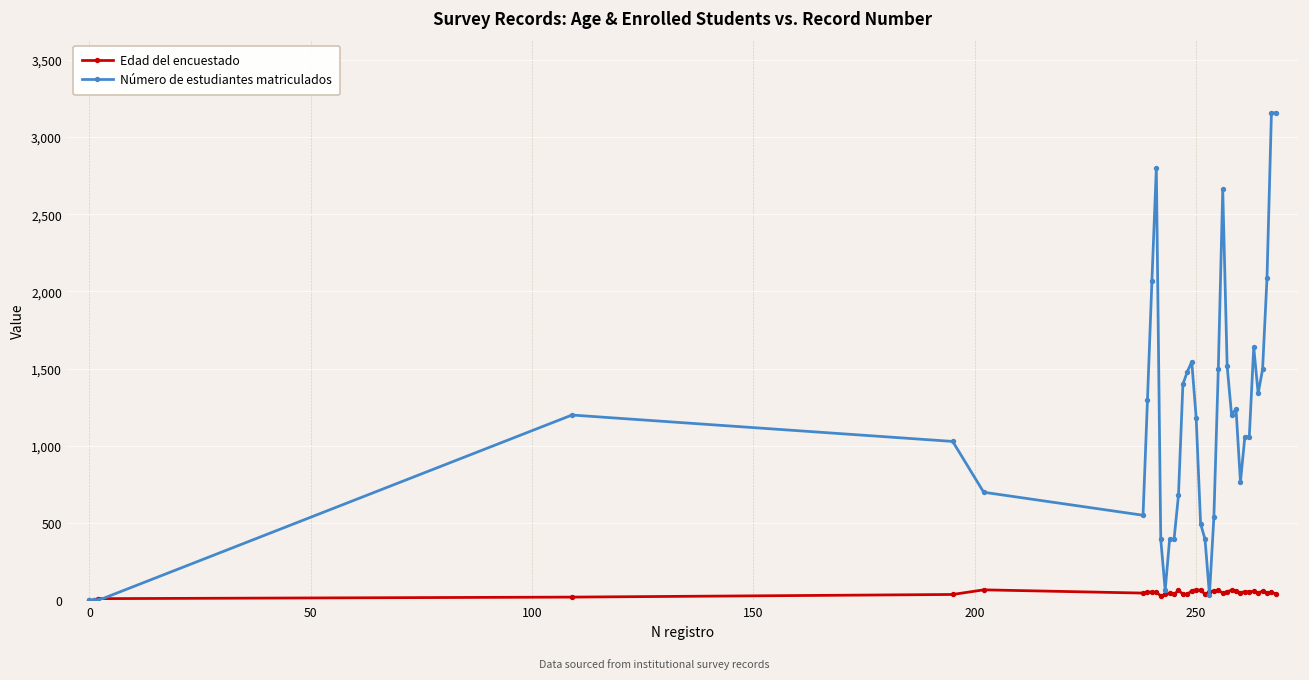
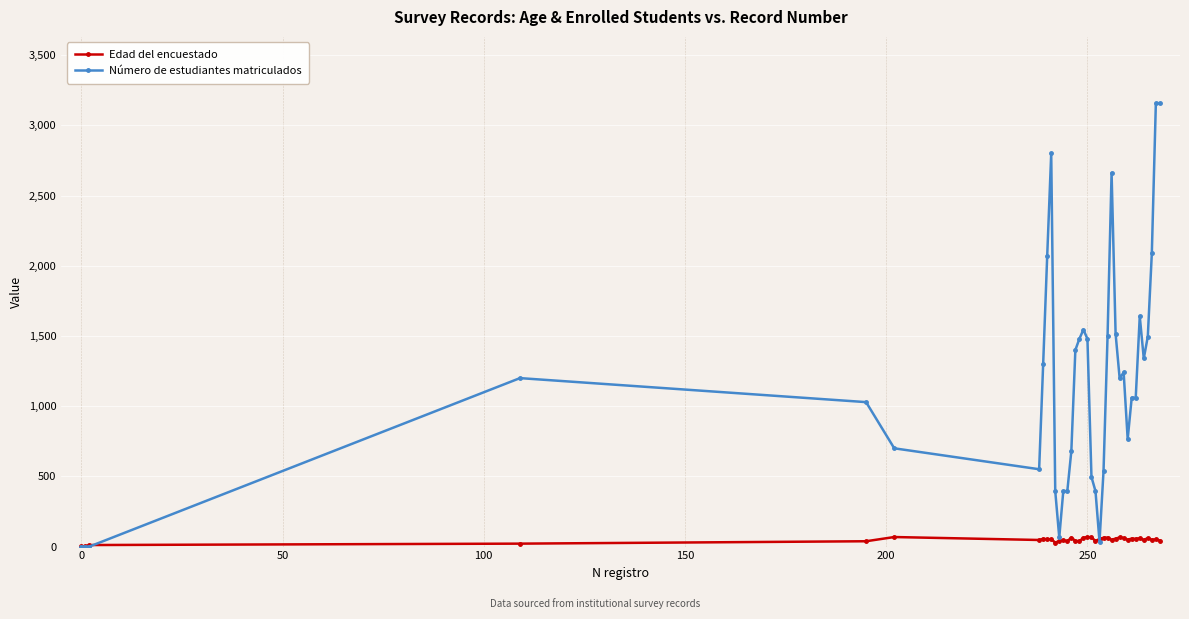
  {
    "Edad del encuestado": {
      "250": "70"
    },
    "Número de estudiantes matriculados": {
-     "250": "1,180"
+     "250": "1,480"
    }
  }
